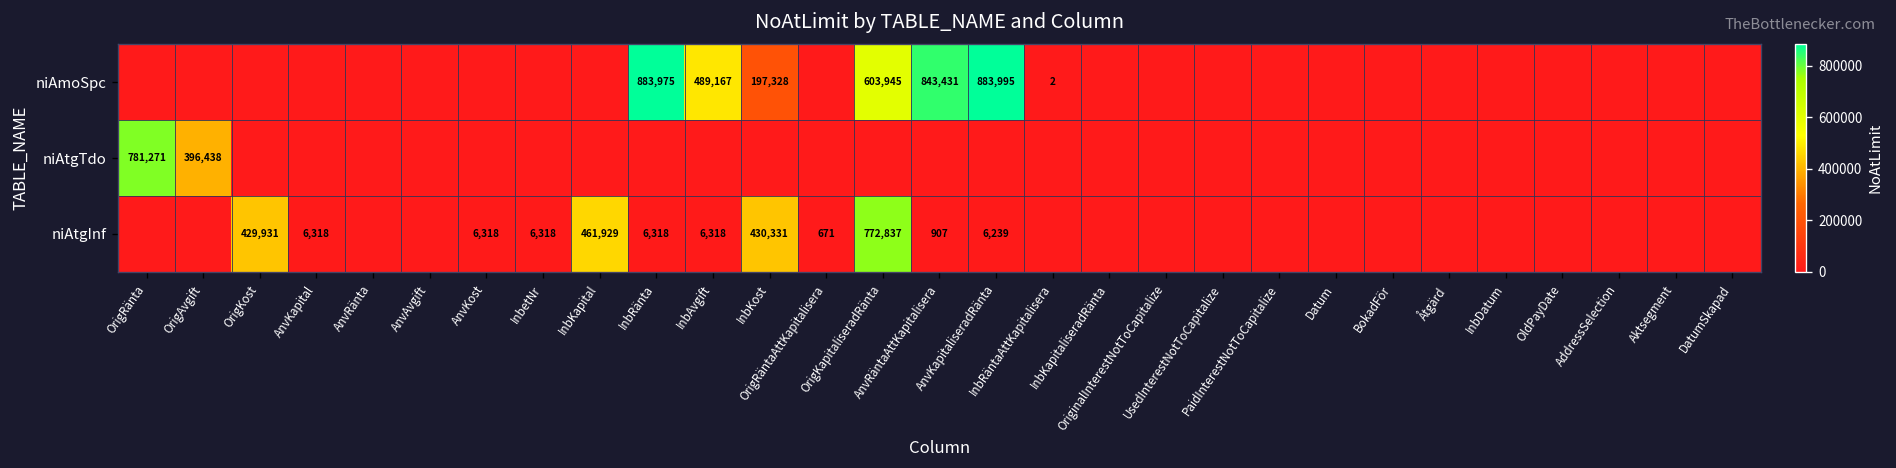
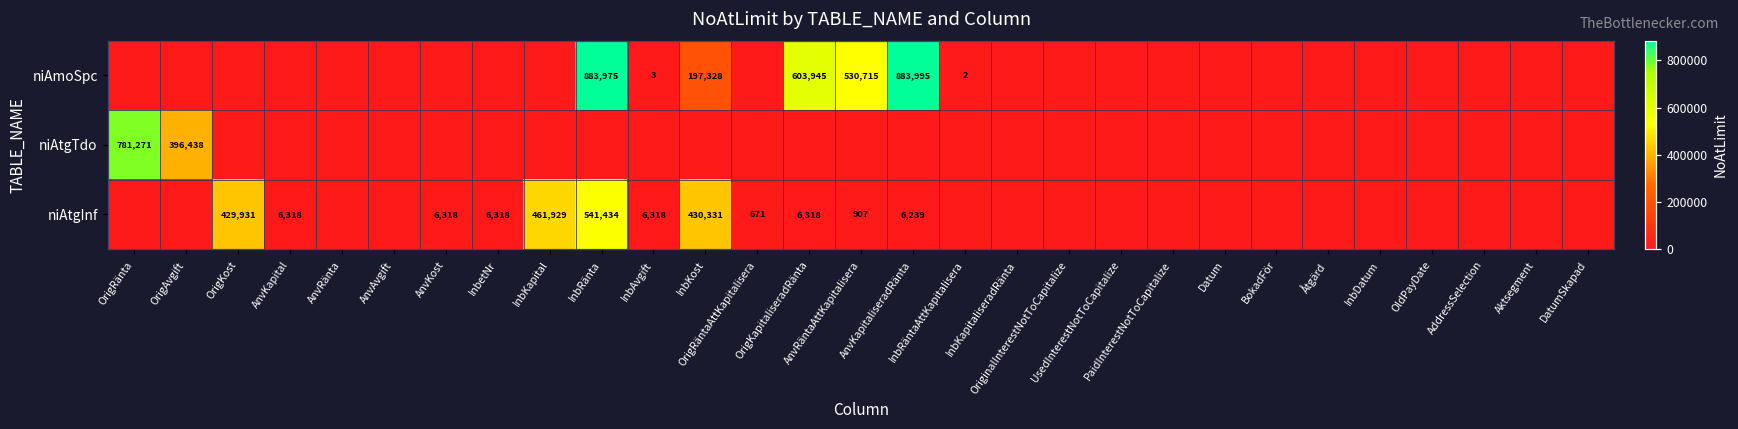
  {
    "niAmoSpc": {
      "InbRänta": "883,975",
-     "InbAvgift": "489,167",
+     "InbAvgift": "3",
      "InbKost": "197,328",
      "OrigKapitaliseradRänta": "603,945",
-     "AnvRäntaAttKapitalisera": "843,431",
+     "AnvRäntaAttKapitalisera": "530,715",
      "AnvKapitaliseradRänta": "883,995",
      "InbRäntaAttKapitalisera": "2"
    },
    "niAtgTdo": {
      "OrigRänta": "781,271",
      "OrigAvgift": "396,438"
    },
    "niAtgInf": {
      "OrigKost": "429,931",
      "AnvKapital": "6,318",
      "AnvKost": "6,318",
      "InbetNr": "6,318",
      "InbKapital": "461,929",
-     "InbRänta": "6,318",
+     "InbRänta": "541,434",
      "InbAvgift": "6,318",
      "InbKost": "430,331",
      "OrigRäntaAttKapitalisera": "671",
-     "OrigKapitaliseradRänta": "772,837",
+     "OrigKapitaliseradRänta": "6,318",
      "AnvRäntaAttKapitalisera": "907",
      "AnvKapitaliseradRänta": "6,239"
    }
  }
